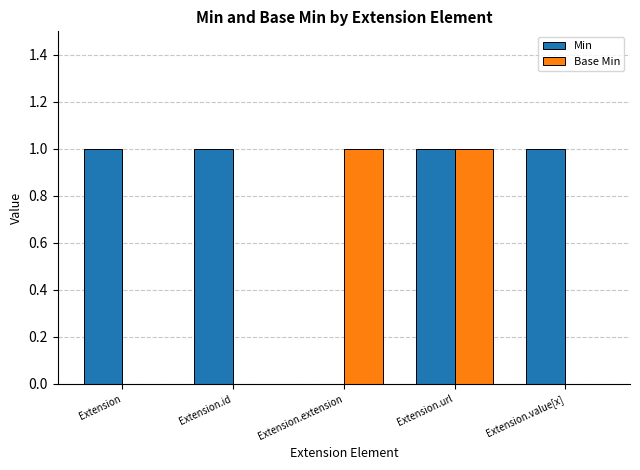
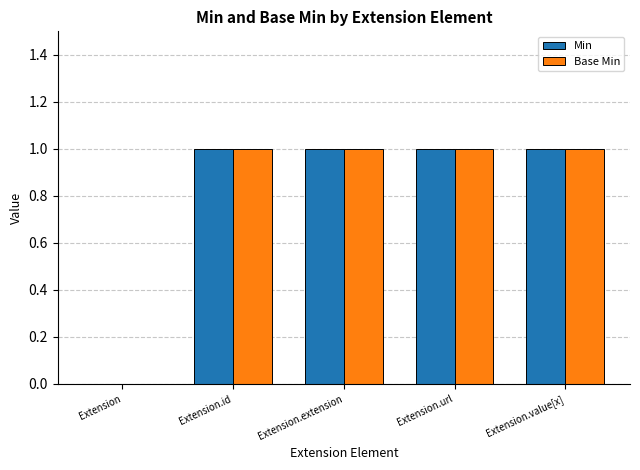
  {
    "Min": {
-     "Extension": 1,
+     "Extension": 0,
      "Extension.id": 1,
-     "Extension.extension": 0,
+     "Extension.extension": 1,
      "Extension.url": 1,
      "Extension.value[x]": 1
    },
    "Base Min": {
      "Extension": 0,
-     "Extension.id": 0,
+     "Extension.id": 1,
      "Extension.extension": 1,
      "Extension.url": 1,
-     "Extension.value[x]": 0
+     "Extension.value[x]": 1
    }
  }
